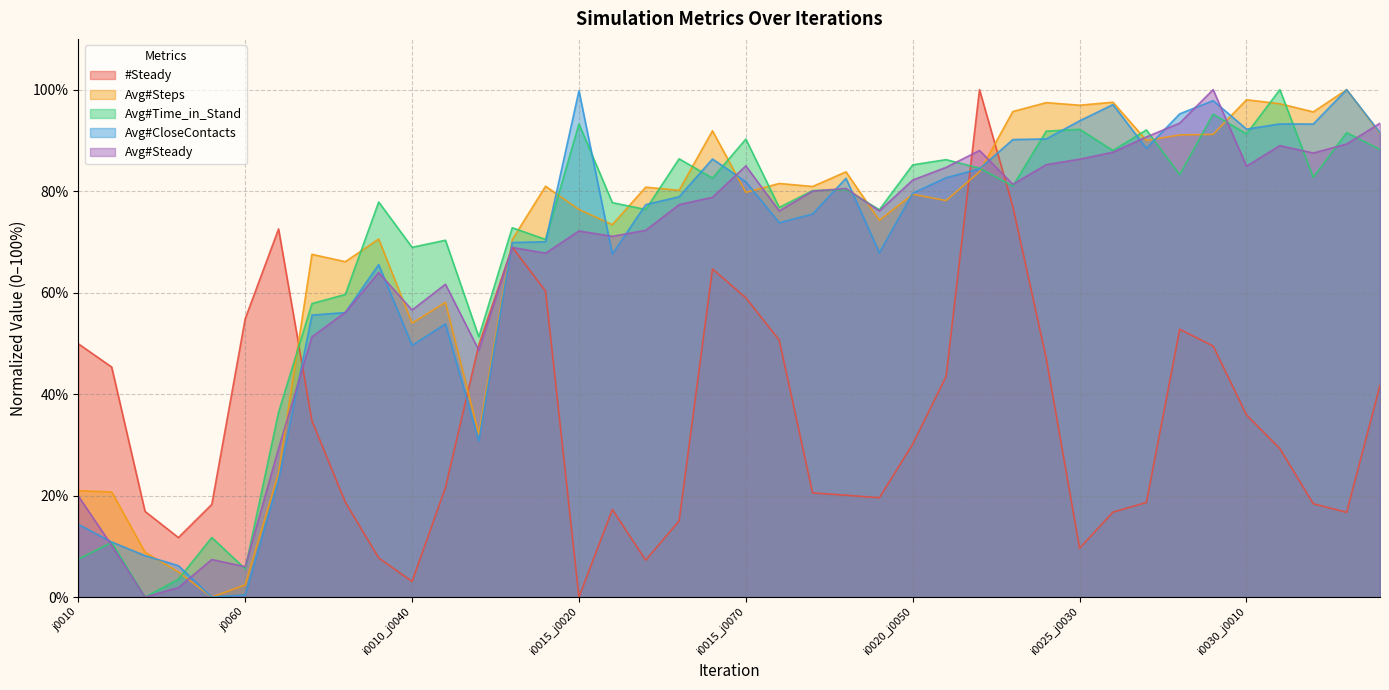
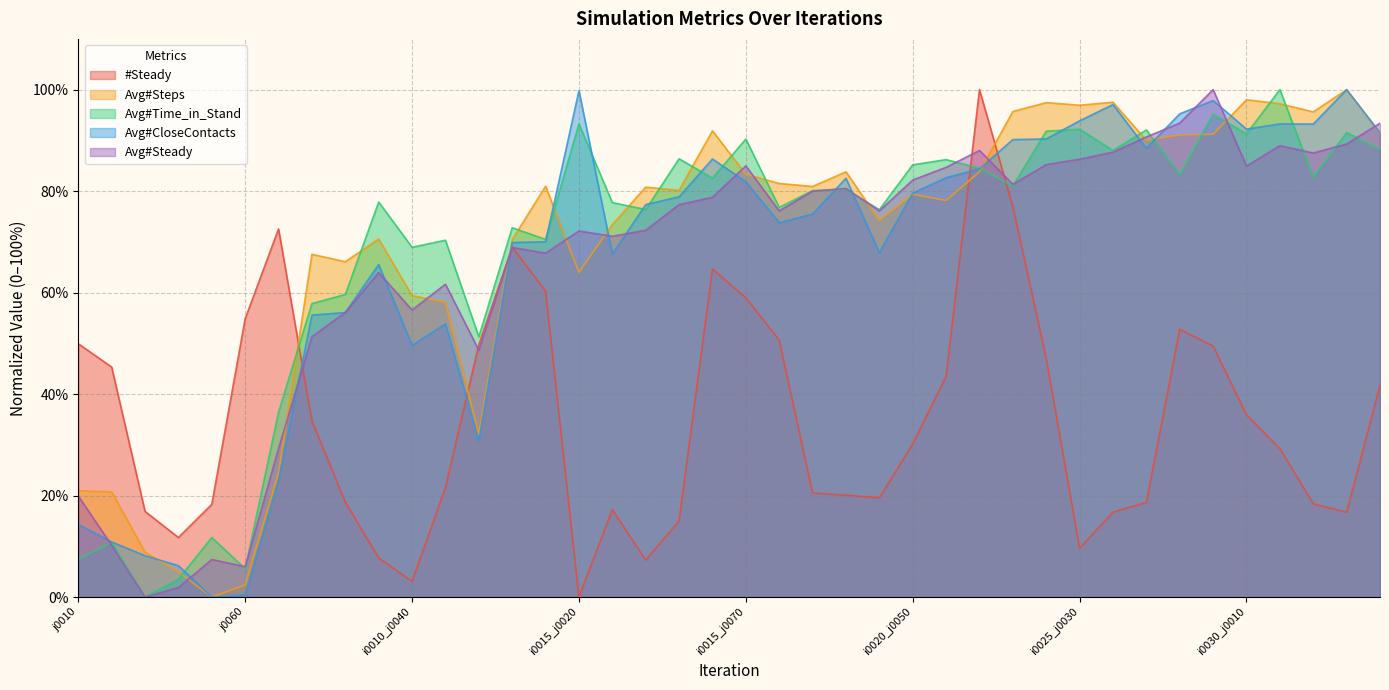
  {
    "#Steady": {
      "j0010": "50%",
      "j0060": "55%",
      "i0010_j0040": "3%",
      "i0015_j0020": "0%",
      "i0015_j0070": "59%",
      "i0020_j0050": "30%",
      "i0025_j0030": "10%",
      "i0030_j0010": "36%"
    },
    "Avg#Steps": {
      "j0010": "21%",
      "j0060": "2%",
-     "i0010_j0040": "54%",
-     "i0015_j0020": "76%",
-     "i0015_j0070": "80%",
+     "i0010_j0040": "59%",
+     "i0015_j0020": "64%",
+     "i0015_j0070": "83%",
      "i0025_j0030": "97%",
      "i0030_j0010": "98%"
    },
    "Avg#Time_in_Stand": {
      "j0010": "7%",
      "i0010_j0040": "69%",
      "i0015_j0020": "93%",
      "i0015_j0070": "90%",
      "i0020_j0050": "85%",
      "i0025_j0030": "92%",
      "i0030_j0010": "91%"
    },
    "Avg#CloseContacts": {
      "j0010": "14%",
      "j0060": "0%",
      "i0010_j0040": "50%",
      "i0015_j0020": "100%",
      "i0015_j0070": "82%",
      "i0025_j0030": "94%",
      "i0030_j0010": "92%"
    },
    "Avg#Steady": {
      "j0010": "20%",
      "i0010_j0040": "57%",
      "i0015_j0020": "72%",
      "i0015_j0070": "85%",
      "i0020_j0050": "82%",
      "i0025_j0030": "86%",
      "i0030_j0010": "85%"
    }
  }
